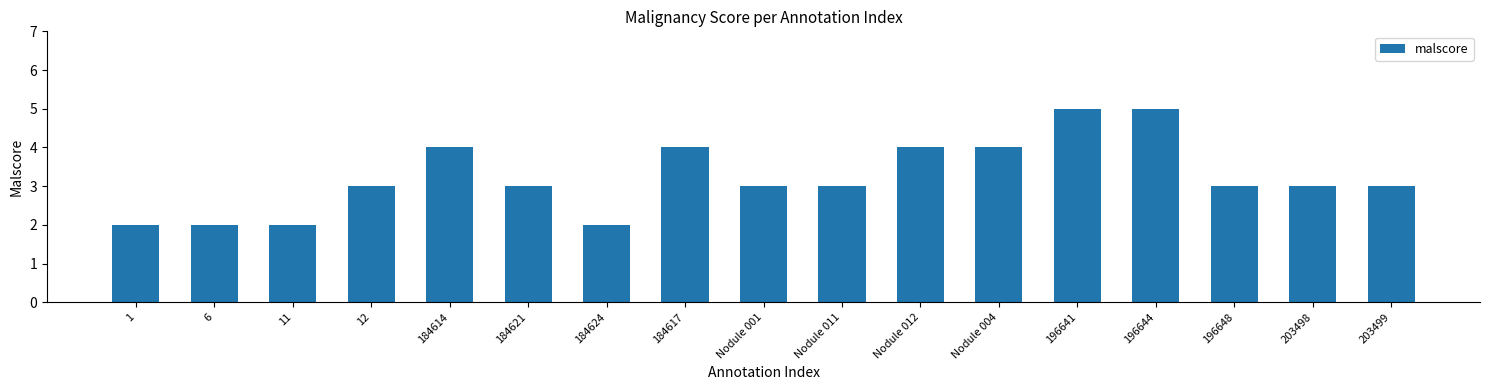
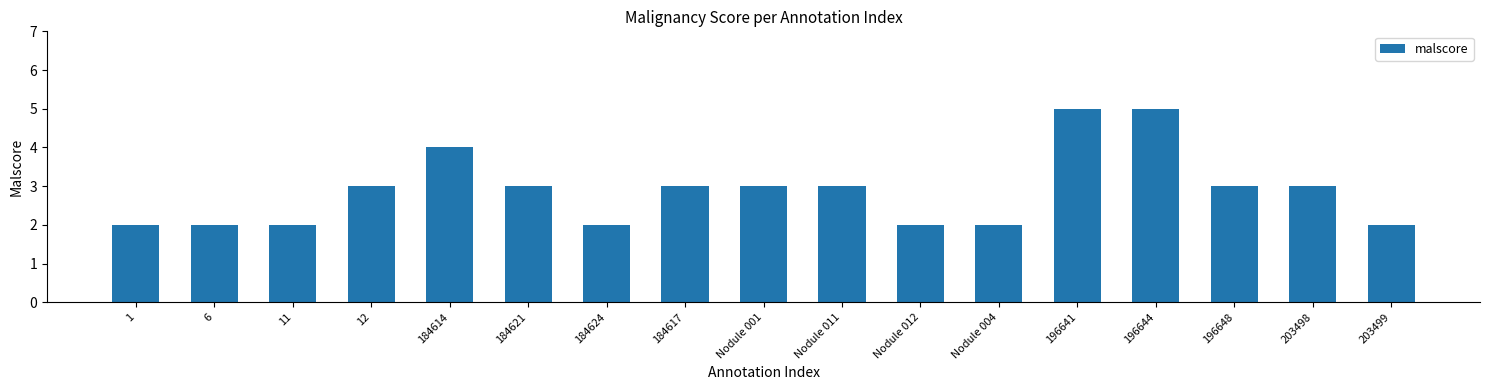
  {
    "1": 2,
    "6": 2,
    "11": 2,
    "12": 3,
    "184614": 4,
    "184621": 3,
    "184624": 2,
-   "184617": 4,
+   "184617": 3,
    "Nodule 001": 3,
    "Nodule 011": 3,
-   "Nodule 012": 4,
-   "Nodule 004": 4,
+   "Nodule 012": 2,
+   "Nodule 004": 2,
    "196641": 5,
    "196644": 5,
    "196648": 3,
    "203498": 3,
-   "203499": 3
+   "203499": 2
  }
